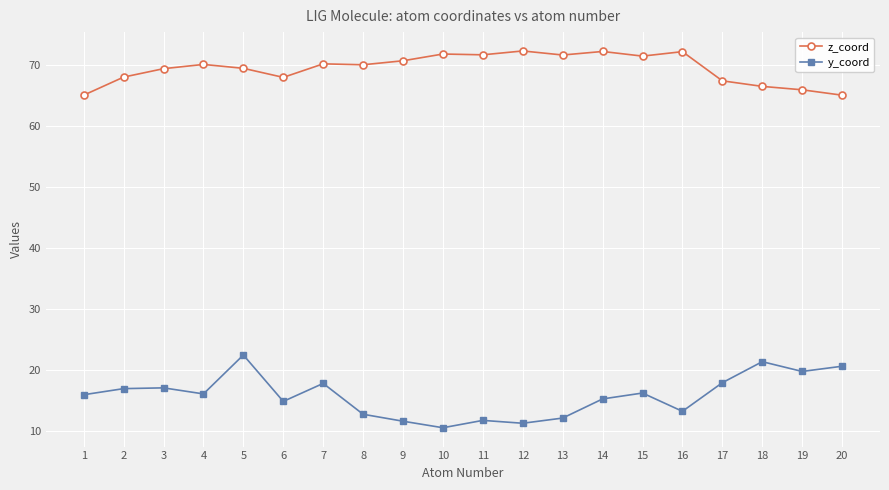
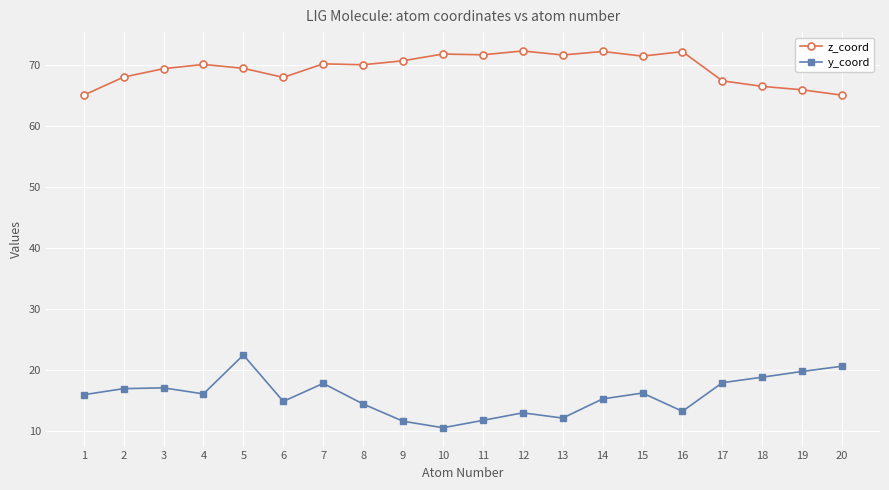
  {
    "z_coord": {
      "1": 65,
      "2": 68,
      "3": 69,
      "4": 70,
      "5": 69,
      "6": 68,
      "7": 70,
      "8": 70,
      "9": 71,
      "10": 72,
      "11": 72,
      "12": 72,
      "13": 72,
      "14": 72,
      "15": 71,
      "16": 72,
      "17": 67,
      "18": 67,
      "19": 66,
      "20": 65
    },
    "y_coord": {
      "1": 16,
      "2": 17,
      "3": 17,
      "4": 16,
      "5": 22,
      "6": 15,
      "7": 18,
-     "8": 13,
+     "8": 14,
      "9": 12,
      "10": 11,
      "11": 12,
-     "12": 11,
+     "12": 13,
      "13": 12,
      "14": 15,
      "15": 16,
      "16": 13,
      "17": 18,
-     "18": 21,
+     "18": 19,
      "19": 20,
      "20": 21
    }
  }
